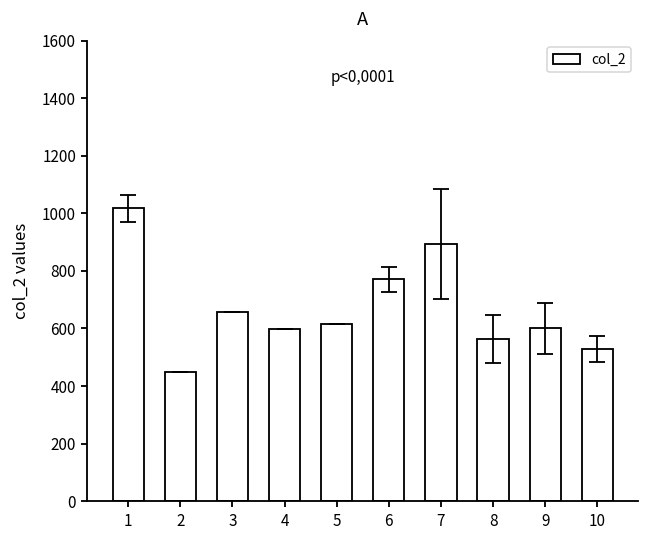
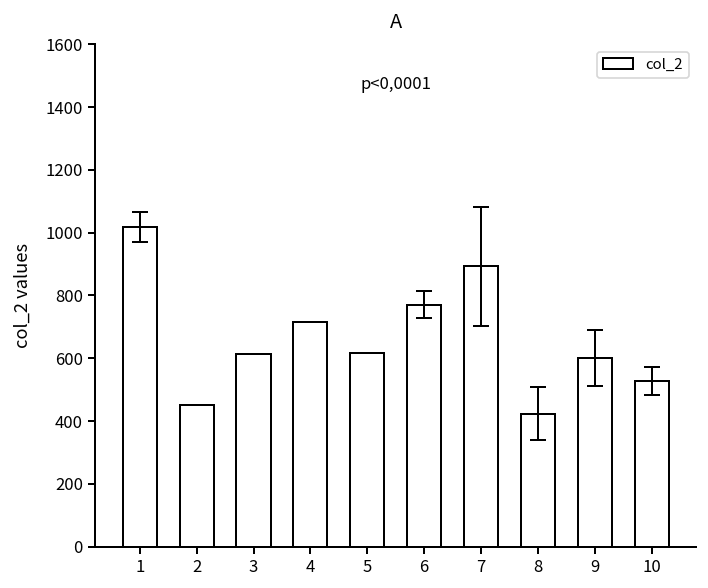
  {
    "col_2": {
      "1": 1020,
      "2": 450,
-     "3": 660,
-     "4": 600,
+     "3": 610,
+     "4": 720,
      "5": 620,
      "6": 770,
      "7": 890,
-     "8": 560,
+     "8": 420,
      "9": 600,
      "10": 530
    }
  }
